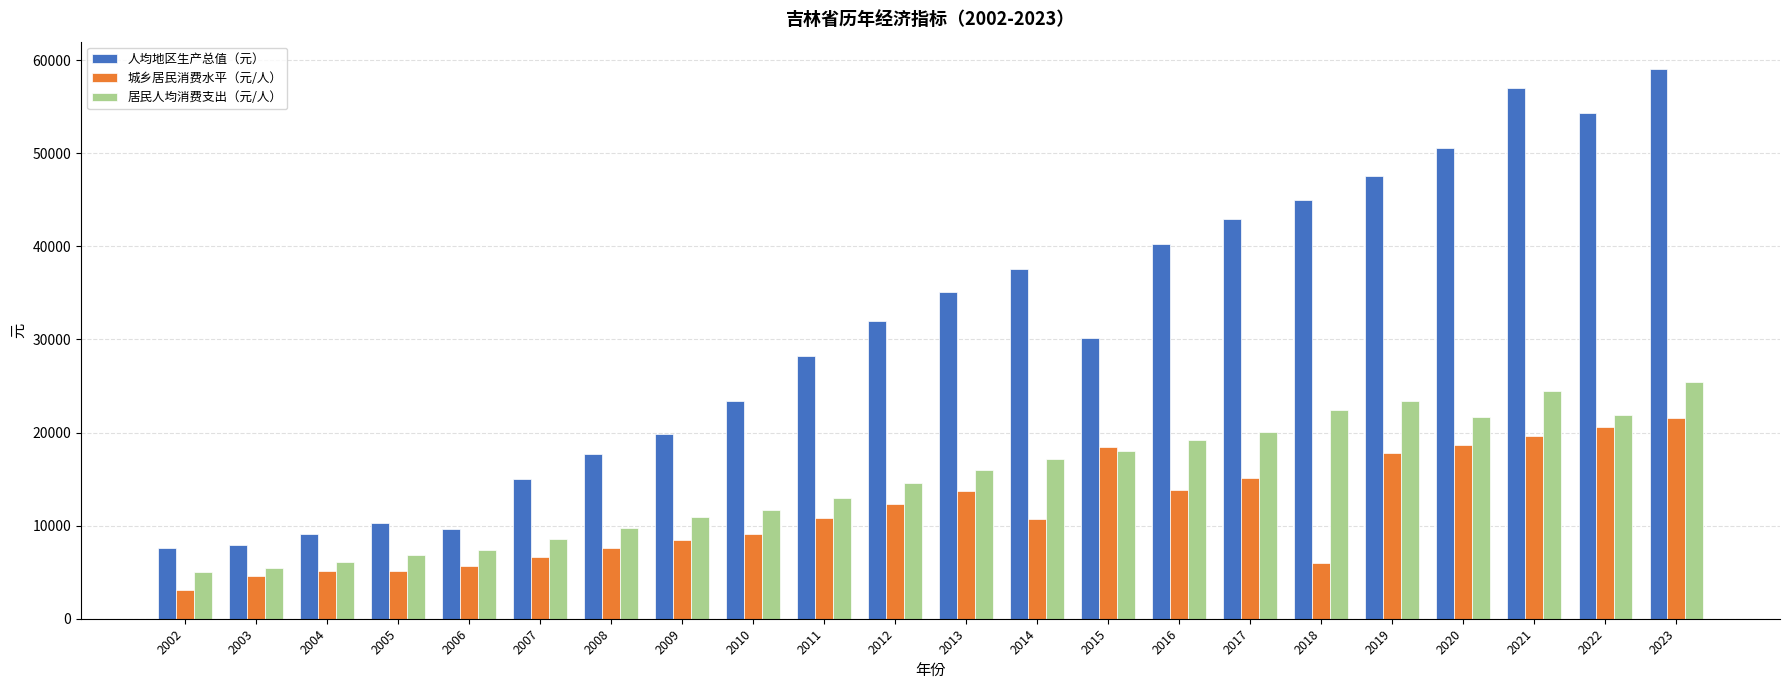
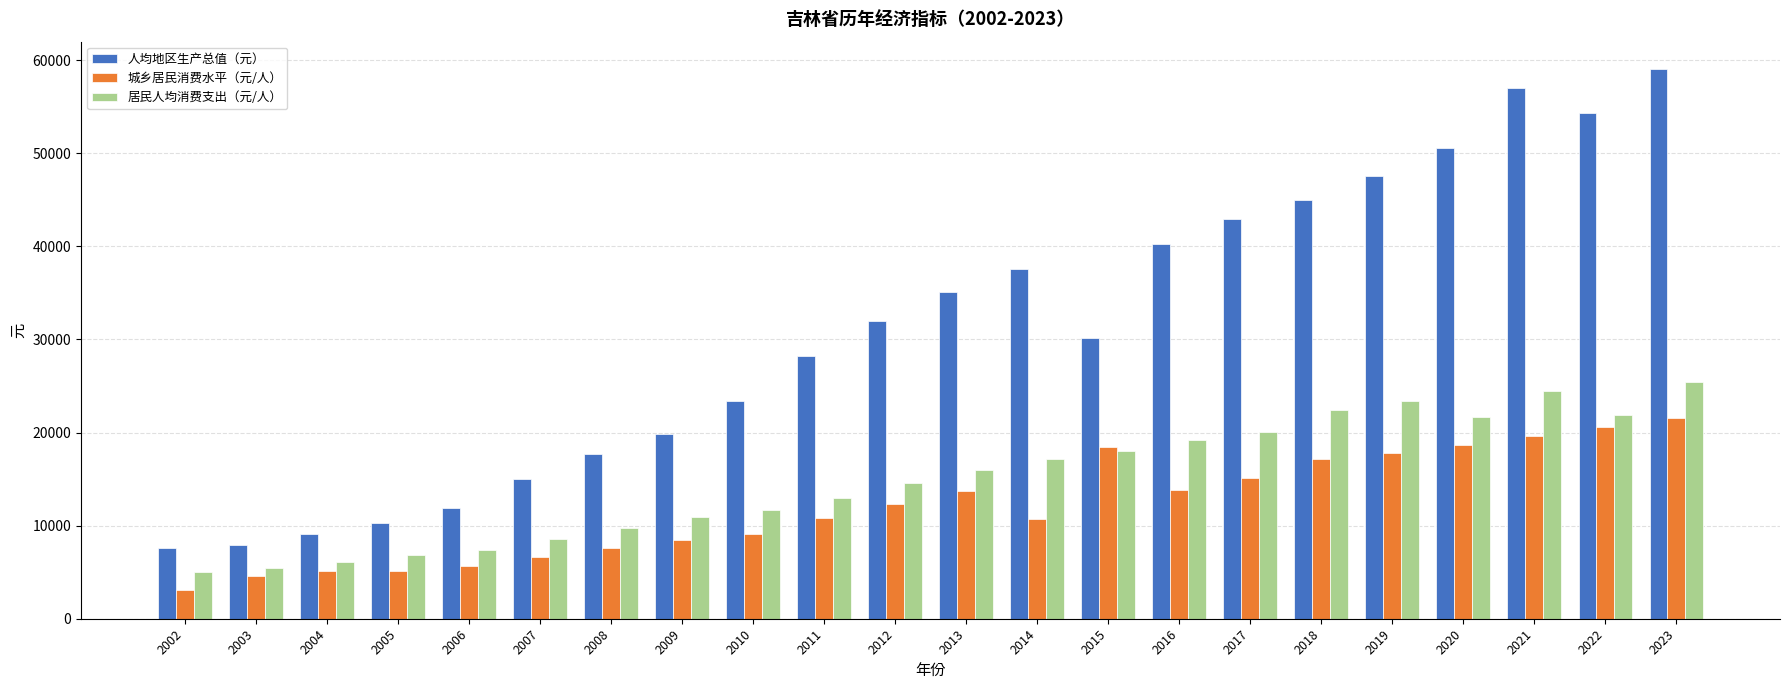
  {
    "人均地区生产总值（元）": {
      "2002": 8000,
      "2003": 8000,
      "2004": 9000,
      "2005": 10000,
-     "2006": 10000,
+     "2006": 12000,
      "2007": 15000,
      "2008": 18000,
      "2009": 20000,
      "2010": 23000,
      "2011": 28000,
      "2012": 32000,
      "2013": 35000,
      "2014": 38000,
      "2015": 30000,
      "2016": 40000,
      "2017": 43000,
      "2018": 45000,
      "2019": 48000,
      "2020": 51000,
      "2021": 57000,
      "2022": 54000,
      "2023": 59000
    },
    "城乡居民消费水平（元/人）": {
      "2002": 3000,
      "2003": 5000,
      "2004": 5000,
      "2005": 5000,
      "2006": 6000,
      "2007": 7000,
      "2008": 8000,
      "2009": 8000,
      "2010": 9000,
      "2011": 11000,
      "2012": 12000,
      "2013": 14000,
      "2014": 11000,
      "2015": 18000,
      "2016": 14000,
      "2017": 15000,
-     "2018": 6000,
+     "2018": 17000,
      "2019": 18000,
      "2020": 19000,
      "2021": 20000,
      "2022": 21000,
      "2023": 22000
    },
    "居民人均消费支出（元/人）": {
      "2002": 5000,
      "2003": 5000,
      "2004": 6000,
      "2005": 7000,
      "2006": 7000,
      "2007": 9000,
      "2008": 10000,
      "2009": 11000,
      "2010": 12000,
      "2011": 13000,
      "2012": 15000,
      "2013": 16000,
      "2014": 17000,
      "2015": 18000,
      "2016": 19000,
      "2017": 20000,
      "2018": 22000,
      "2019": 23000,
      "2020": 22000,
      "2021": 24000,
      "2022": 22000,
      "2023": 25000
    }
  }
